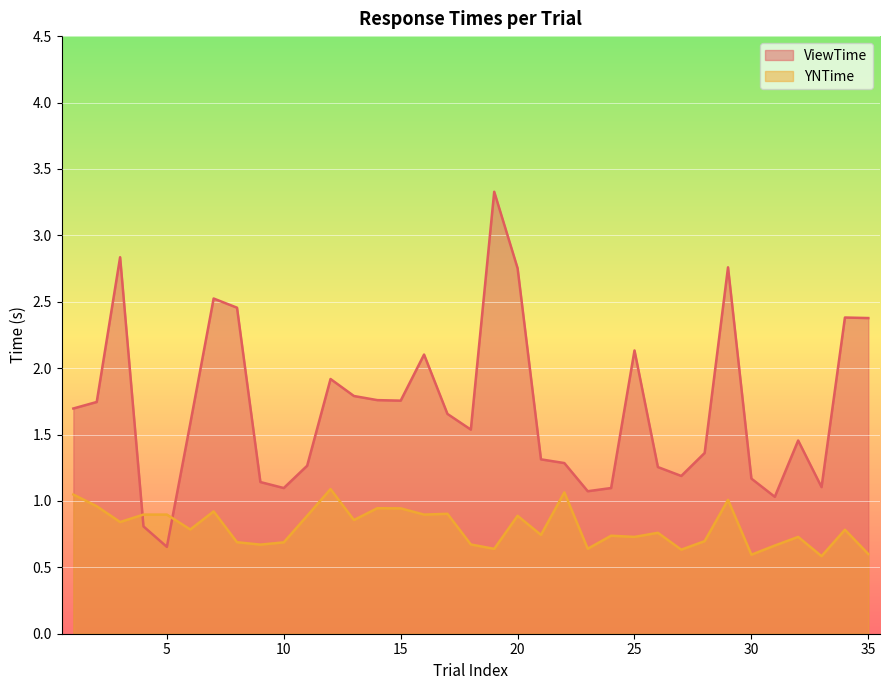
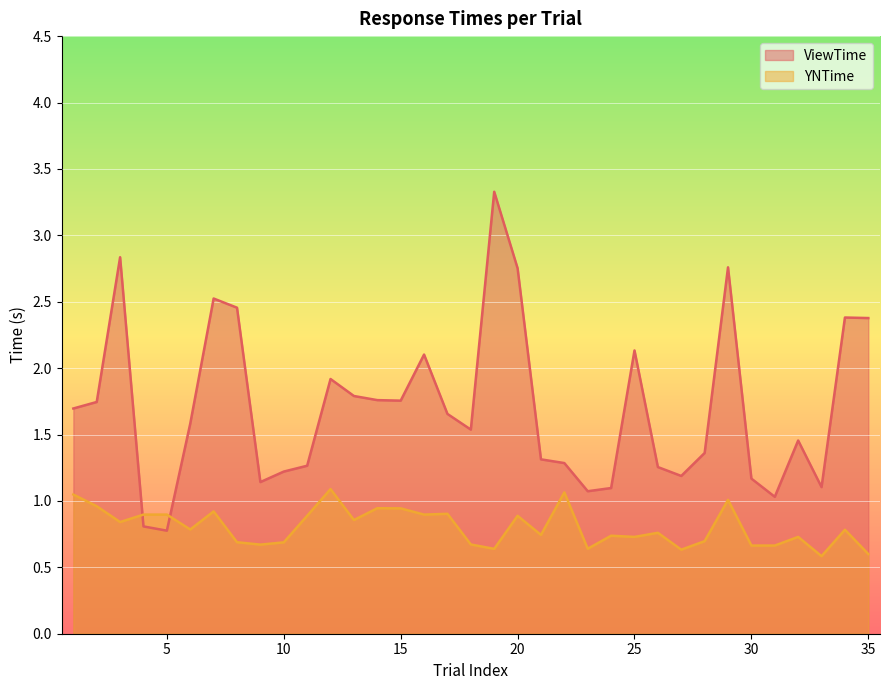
  {
    "ViewTime": {
-     "5": 0.65,
-     "10": 1.10,
+     "5": 0.78,
+     "10": 1.22,
      "15": 1.76,
      "20": 2.75,
      "25": 2.13,
      "30": 1.17,
      "35": 2.38
    },
    "YNTime": {
      "5": 0.90,
      "10": 0.69,
      "15": 0.94,
      "20": 0.89,
      "25": 0.73,
-     "30": 0.60,
+     "30": 0.66,
      "35": 0.60
    }
  }
